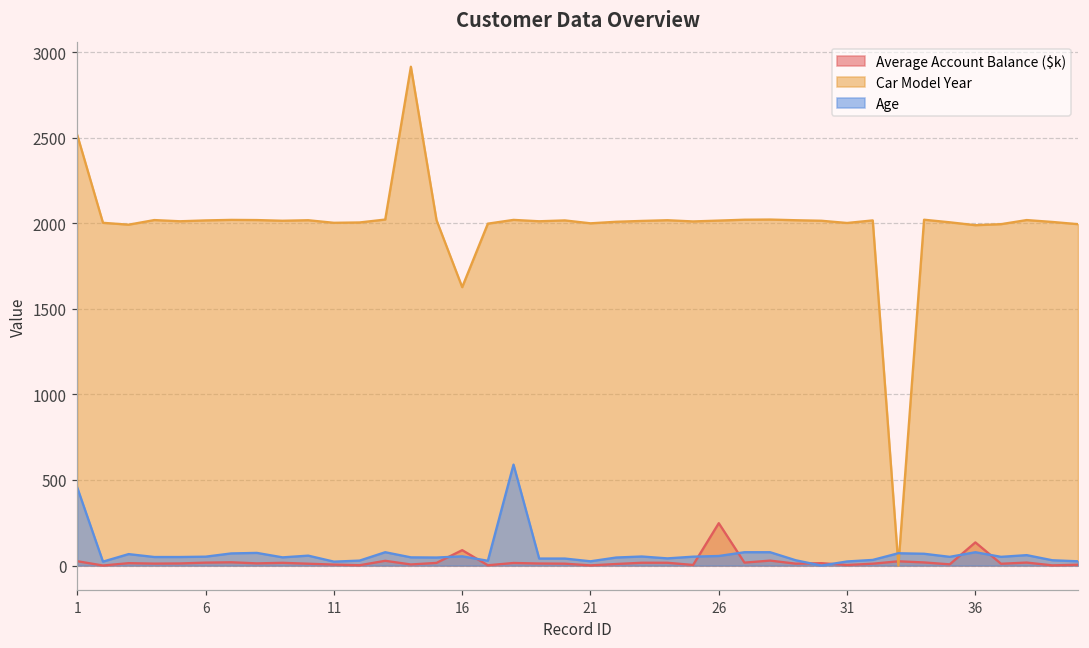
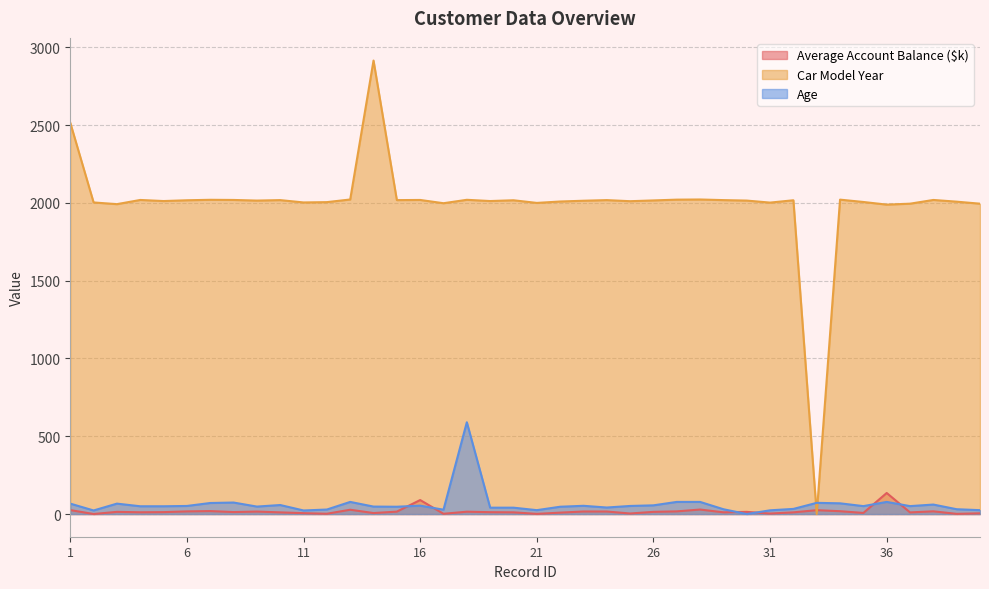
  {
    "Average Account Balance ($k)": {
      "1": 30,
      "6": 20,
      "11": 10,
      "16": 90,
      "21": 0,
-     "26": 250,
+     "26": 10,
      "31": 0,
      "36": 140
    },
    "Car Model Year": {
      "1": 2520,
      "6": 2020,
      "11": 2000,
-     "16": 1630,
+     "16": 2020,
      "21": 2000,
      "26": 2020,
      "31": 2000,
      "36": 1990
    },
    "Age": {
-     "1": 460,
+     "1": 70,
      "6": 50,
      "11": 20,
      "16": 50,
      "21": 30,
      "26": 60,
      "31": 20,
      "36": 80
    }
  }
